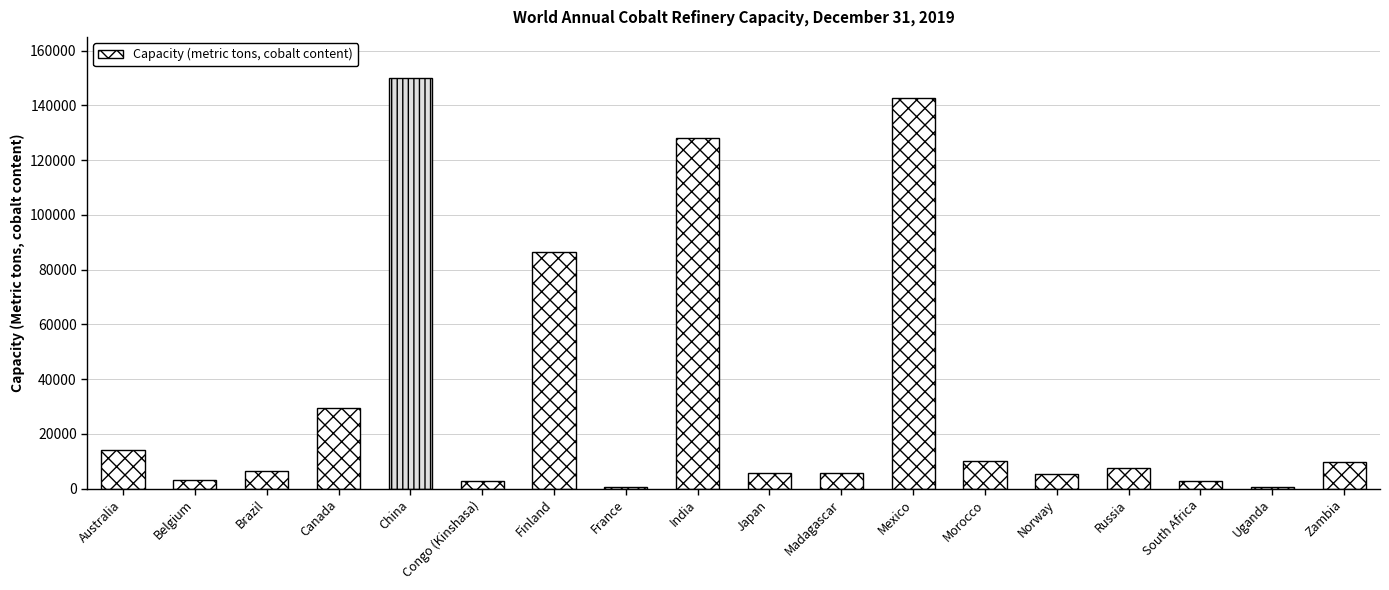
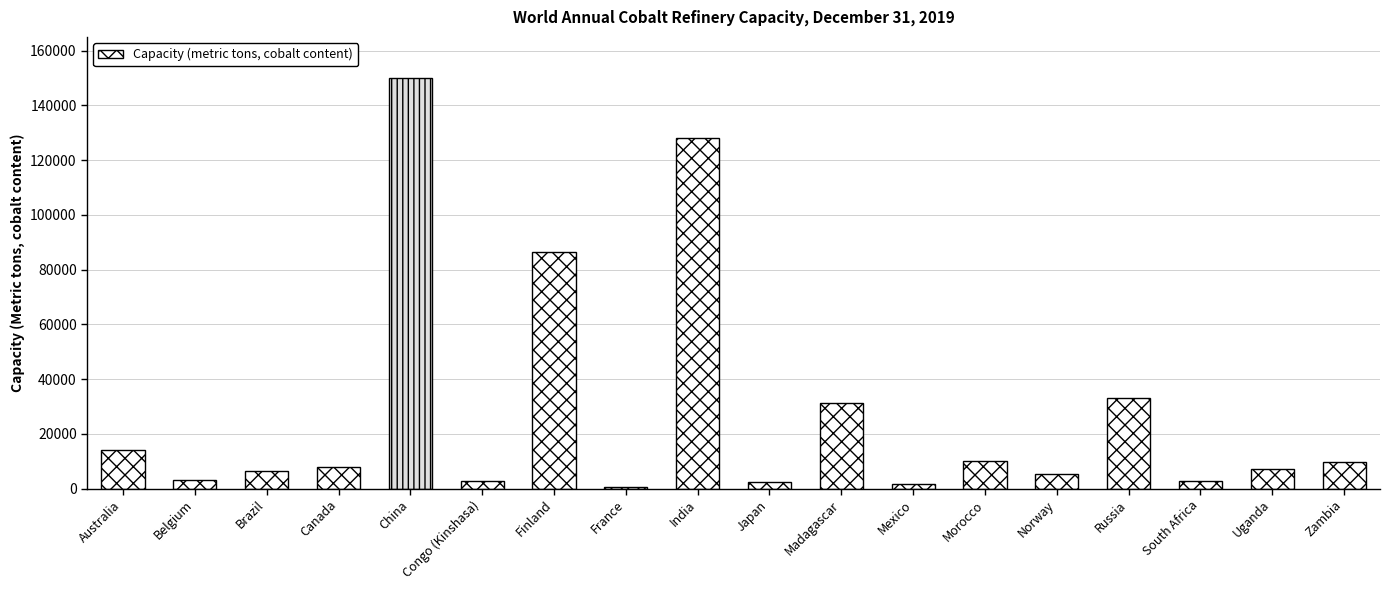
  {
    "Australia": 14000,
    "Belgium": 3000,
    "Brazil": 6000,
-   "Canada": 29000,
+   "Canada": 8000,
    "China": 150000,
    "Congo (Kinshasa)": 3000,
    "Finland": 86000,
    "India": 128000,
-   "Japan": 6000,
-   "Madagascar": 6000,
-   "Mexico": 143000,
+   "Japan": 2000,
+   "Madagascar": 31000,
+   "Mexico": 2000,
    "Morocco": 10000,
    "Norway": 5000,
-   "Russia": 8000,
+   "Russia": 33000,
    "South Africa": 3000,
-   "Uganda": 1000,
+   "Uganda": 7000,
    "Zambia": 10000
  }
